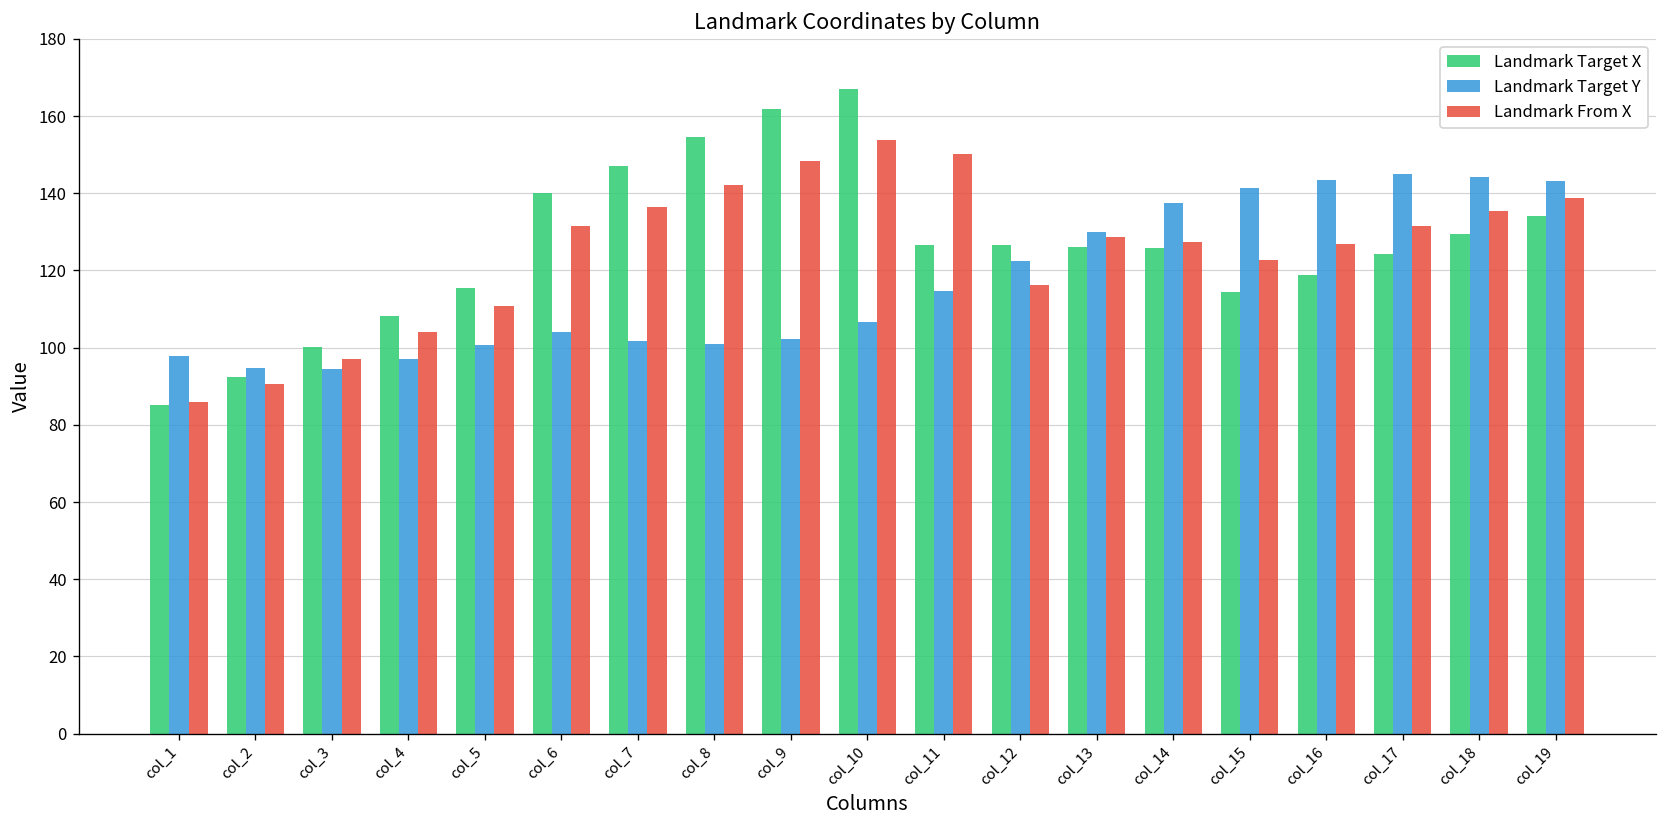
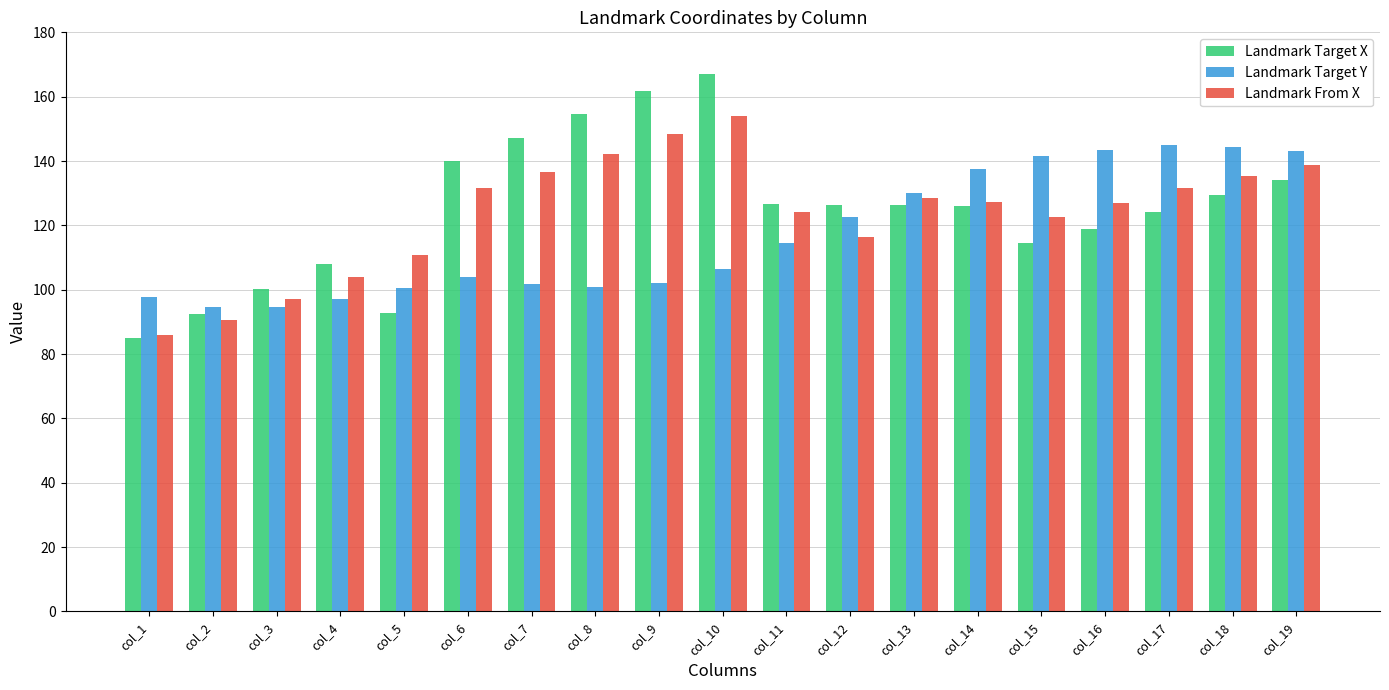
  {
    "Landmark Target X": {
      "col_1": 85,
      "col_2": 92,
      "col_3": 100,
      "col_4": 108,
-     "col_5": 115,
+     "col_5": 93,
      "col_6": 140,
      "col_7": 147,
      "col_8": 154,
      "col_9": 162,
      "col_10": 167,
      "col_11": 127,
      "col_12": 126,
      "col_13": 126,
      "col_14": 126,
      "col_15": 114,
      "col_16": 119,
      "col_17": 124,
      "col_18": 129,
      "col_19": 134
    },
    "Landmark Target Y": {
      "col_1": 98,
      "col_2": 95,
      "col_3": 95,
      "col_4": 97,
      "col_5": 101,
      "col_6": 104,
      "col_7": 102,
      "col_8": 101,
      "col_9": 102,
      "col_10": 107,
      "col_11": 115,
      "col_12": 122,
      "col_13": 130,
      "col_14": 138,
      "col_15": 141,
      "col_16": 143,
      "col_17": 145,
      "col_18": 144,
      "col_19": 143
    },
    "Landmark From X": {
      "col_1": 86,
      "col_2": 91,
      "col_3": 97,
      "col_4": 104,
      "col_5": 111,
      "col_6": 132,
      "col_7": 137,
      "col_8": 142,
      "col_9": 148,
      "col_10": 154,
-     "col_11": 150,
+     "col_11": 124,
      "col_12": 116,
      "col_13": 129,
      "col_14": 127,
      "col_15": 123,
      "col_16": 127,
      "col_17": 132,
      "col_18": 135,
      "col_19": 139
    }
  }
